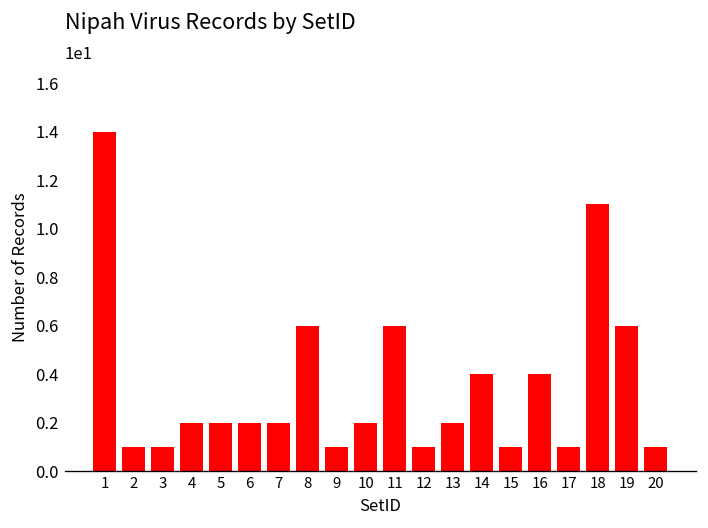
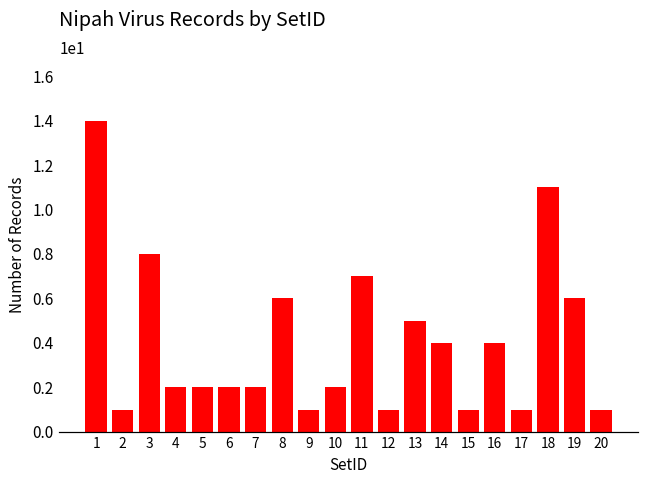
  {
    "1": 14,
    "2": 1,
-   "3": 1,
+   "3": 8,
    "4": 2,
    "5": 2,
    "6": 2,
    "7": 2,
    "8": 6,
    "9": 1,
    "10": 2,
-   "11": 6,
+   "11": 7,
    "12": 1,
-   "13": 2,
+   "13": 5,
    "14": 4,
    "15": 1,
    "16": 4,
    "17": 1,
    "18": 11,
    "19": 6,
    "20": 1
  }
